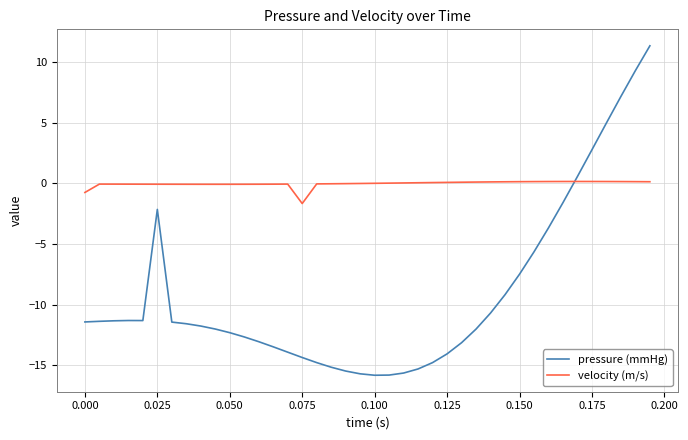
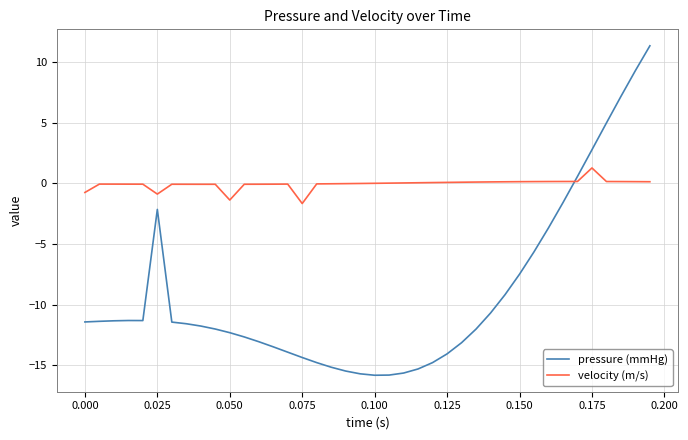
  {
    "pressure (mmHg)": {
      "0.000": -11.4,
      "0.025": -2.1,
      "0.050": -12.3,
      "0.075": -14.4,
      "0.100": -15.8,
      "0.125": -14.1,
      "0.150": -7.5,
      "0.175": 2.8
    },
    "velocity (m/s)": {
      "0.000": -0.7,
-     "0.025": -0.1,
-     "0.050": -0.1,
+     "0.025": -0.9,
+     "0.050": -1.4,
      "0.075": -1.7,
      "0.100": 0.0,
      "0.125": 0.1,
      "0.150": 0.1,
-     "0.175": 0.2
+     "0.175": 1.3
    }
  }
